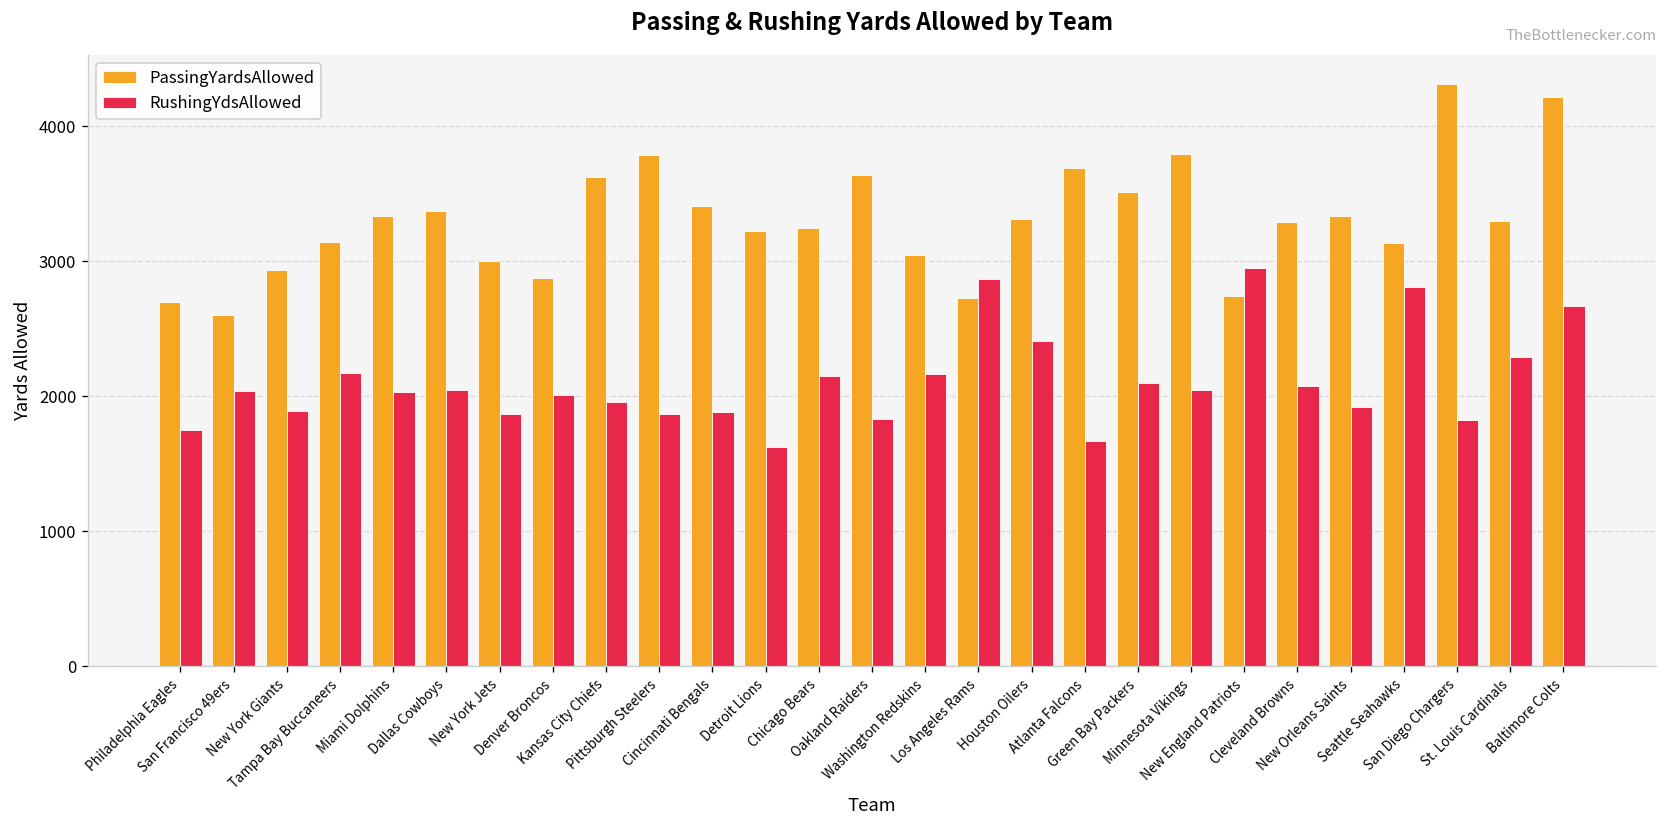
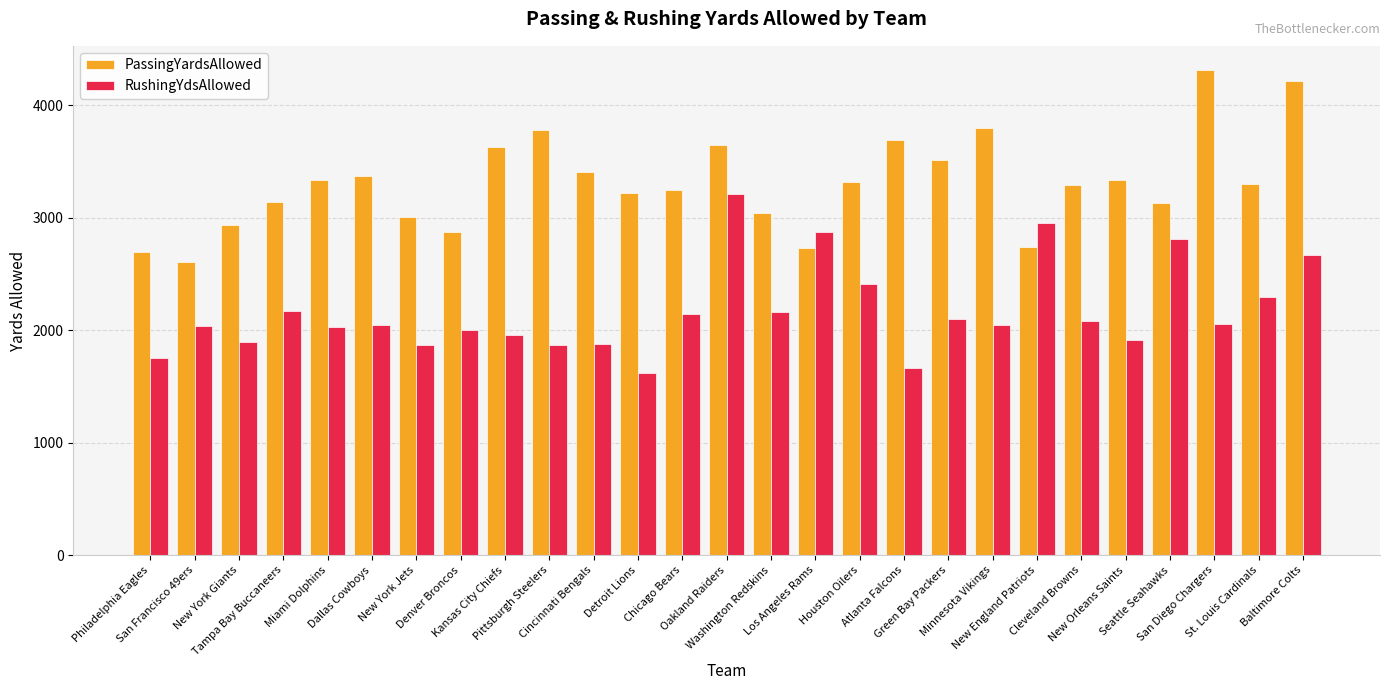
  {
    "PassingYardsAllowed": {
      "Philadelphia Eagles": 2700,
      "San Francisco 49ers": 2600,
      "New York Giants": 2930,
      "Tampa Bay Buccaneers": 3140,
      "Miami Dolphins": 3330,
      "Dallas Cowboys": 3370,
      "New York Jets": 3000,
      "Denver Broncos": 2870,
      "Kansas City Chiefs": 3630,
      "Pittsburgh Steelers": 3780,
      "Cincinnati Bengals": 3410,
      "Detroit Lions": 3220,
      "Chicago Bears": 3250,
      "Oakland Raiders": 3640,
      "Washington Redskins": 3050,
      "Los Angeles Rams": 2730,
      "Houston Oilers": 3320,
      "Atlanta Falcons": 3690,
      "Green Bay Packers": 3510,
      "Minnesota Vikings": 3790,
      "New England Patriots": 2740,
      "Cleveland Browns": 3290,
      "New Orleans Saints": 3340,
      "Seattle Seahawks": 3130,
      "San Diego Chargers": 4310,
      "St. Louis Cardinals": 3300,
      "Baltimore Colts": 4210
    },
    "RushingYdsAllowed": {
      "Philadelphia Eagles": 1750,
      "San Francisco 49ers": 2040,
      "New York Giants": 1890,
      "Tampa Bay Buccaneers": 2170,
      "Miami Dolphins": 2030,
      "Dallas Cowboys": 2050,
      "New York Jets": 1870,
      "Denver Broncos": 2010,
      "Kansas City Chiefs": 1960,
      "Pittsburgh Steelers": 1870,
      "Cincinnati Bengals": 1880,
      "Detroit Lions": 1620,
      "Chicago Bears": 2150,
-     "Oakland Raiders": 1830,
+     "Oakland Raiders": 3210,
      "Washington Redskins": 2160,
      "Los Angeles Rams": 2870,
      "Houston Oilers": 2410,
      "Atlanta Falcons": 1670,
      "Green Bay Packers": 2100,
      "Minnesota Vikings": 2050,
      "New England Patriots": 2950,
      "Cleveland Browns": 2080,
      "New Orleans Saints": 1920,
      "Seattle Seahawks": 2810,
-     "San Diego Chargers": 1830,
+     "San Diego Chargers": 2060,
      "St. Louis Cardinals": 2290,
      "Baltimore Colts": 2670
    }
  }
